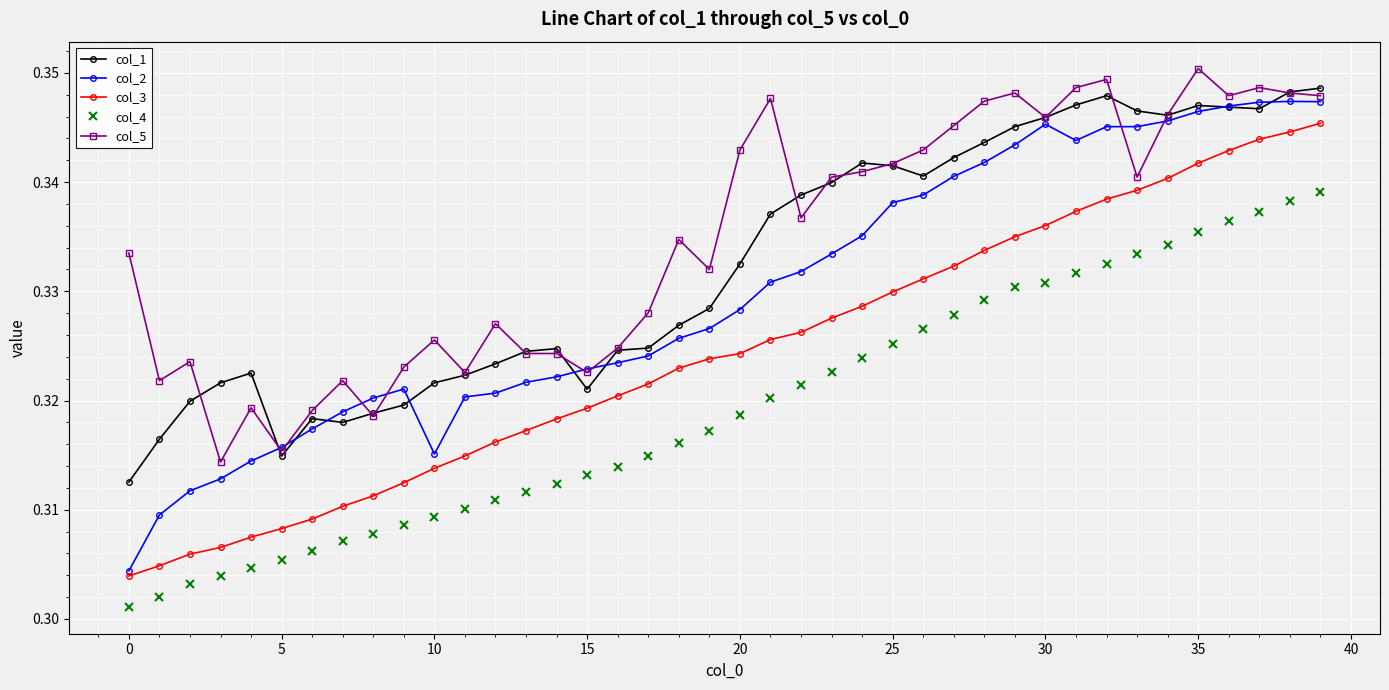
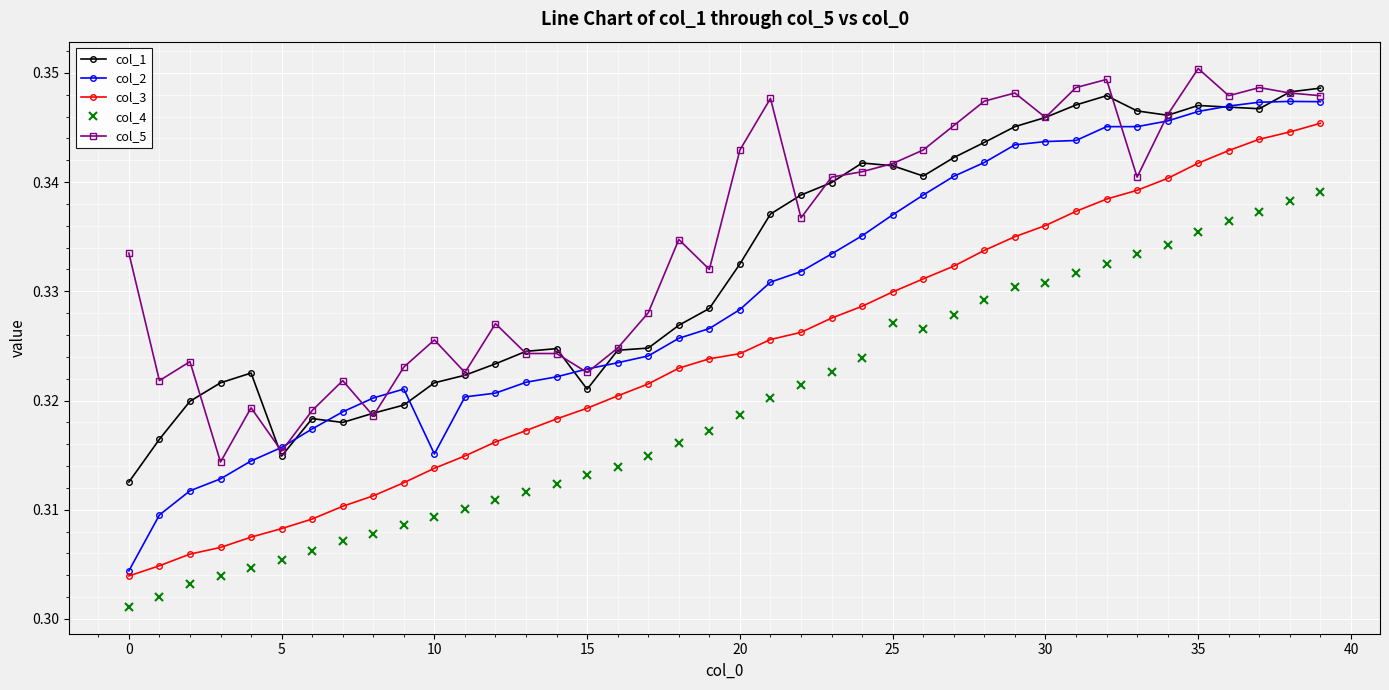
  {
    "col_1": {
      "0": 0.3125,
      "5": 0.3149,
      "10": 0.3216,
      "15": 0.3210,
      "20": 0.3325,
      "35": 0.3470
    },
    "col_2": {
      "0": 0.3044,
      "5": 0.3157,
      "10": 0.3151,
      "15": 0.3229,
      "20": 0.3283,
-     "25": 0.3381,
-     "30": 0.3453,
+     "25": 0.3370,
+     "30": 0.3437,
      "35": 0.3465
    },
    "col_3": {
      "0": 0.3039,
      "5": 0.3083,
      "10": 0.3138,
      "15": 0.3193,
      "20": 0.3243,
      "25": 0.3299,
      "30": 0.3360,
      "35": 0.3417
    },
    "col_4": {
      "0": 0.3011,
      "5": 0.3054,
      "10": 0.3094,
      "15": 0.3131,
      "20": 0.3186,
-     "25": 0.3252,
+     "25": 0.3271,
      "30": 0.3308,
      "35": 0.3355
    },
    "col_5": {
      "0": 0.3335,
      "5": 0.3154,
      "10": 0.3255,
      "15": 0.3226,
      "20": 0.3429,
      "35": 0.3504
    }
  }
